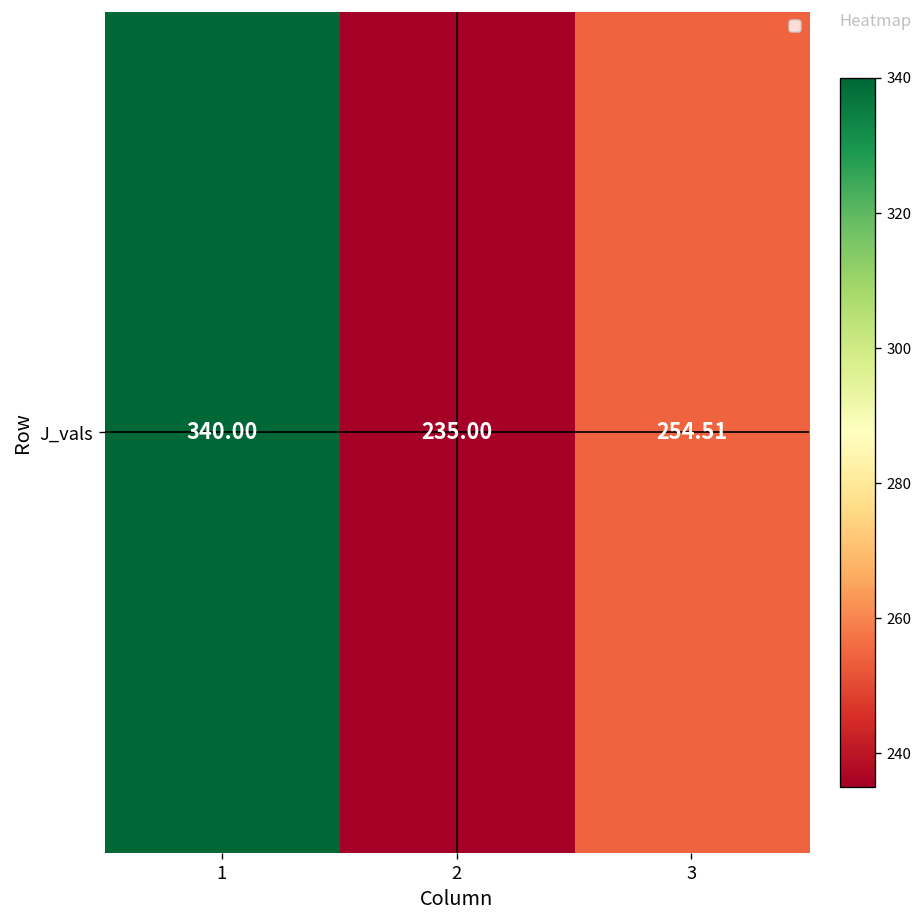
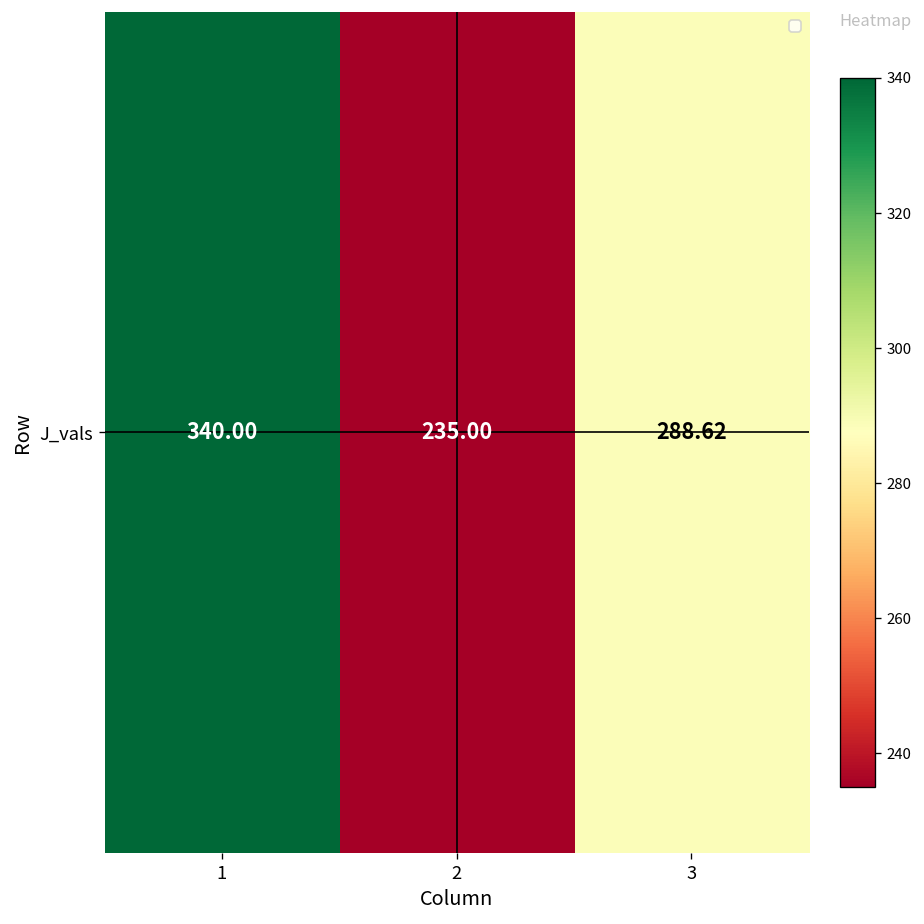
  {
    "J_vals": {
      "1": 340.00,
      "2": 235.00,
-     "3": 254.51
+     "3": 288.62
    }
  }
